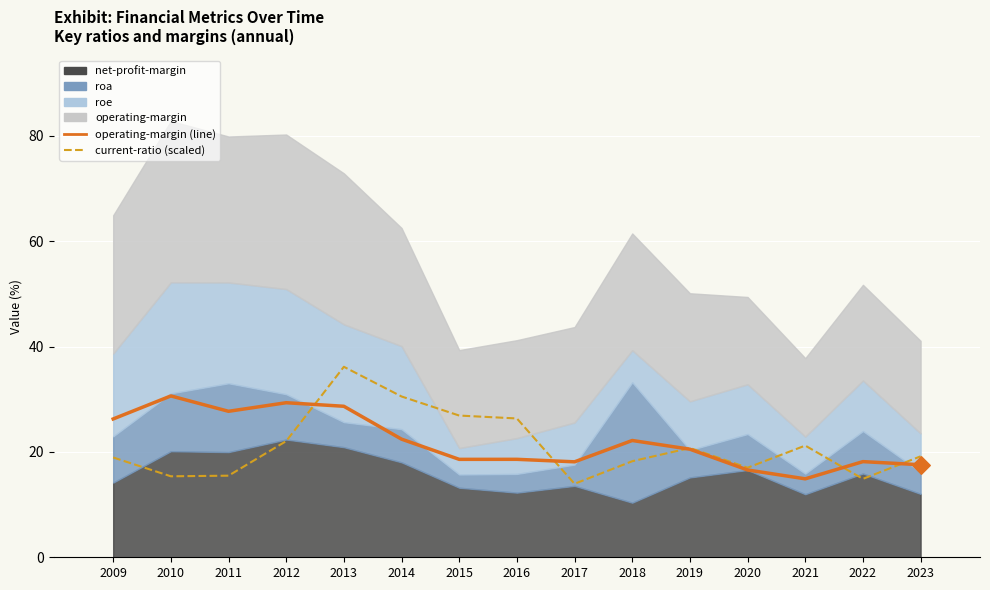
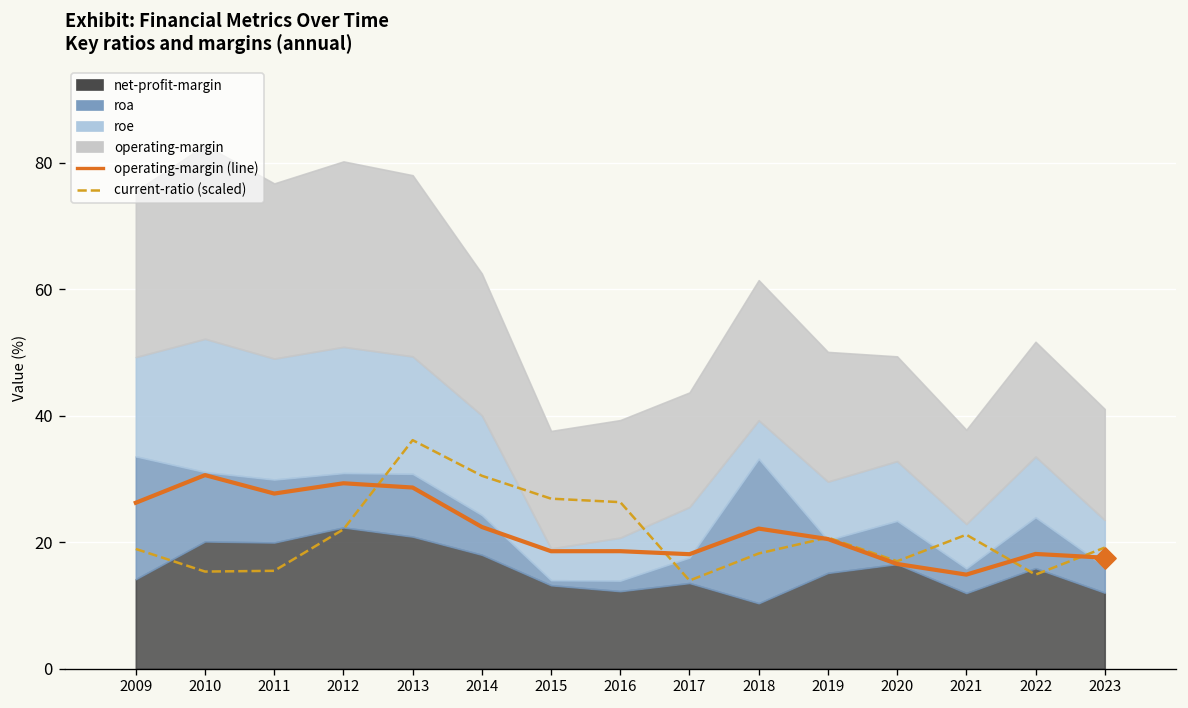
  {
    "net-profit-margin": {
      "2009": 14,
      "2010": 20,
      "2011": 20,
      "2012": 22,
      "2013": 21,
      "2014": 18,
      "2015": 13,
      "2016": 12,
      "2017": 14,
      "2018": 10,
      "2019": 15,
      "2020": 17,
      "2021": 12,
      "2022": 16,
      "2023": 12
    },
    "roa": {
-     "2009": 9,
+     "2009": 19,
      "2010": 11,
-     "2011": 13,
+     "2011": 10,
      "2012": 9,
-     "2013": 5,
+     "2013": 10,
      "2014": 6,
-     "2015": 3,
-     "2016": 4,
+     "2015": 1,
+     "2016": 2,
      "2017": 4,
      "2018": 23,
      "2019": 5,
      "2020": 7,
      "2021": 4,
      "2022": 8,
      "2023": 4
    }
  }
